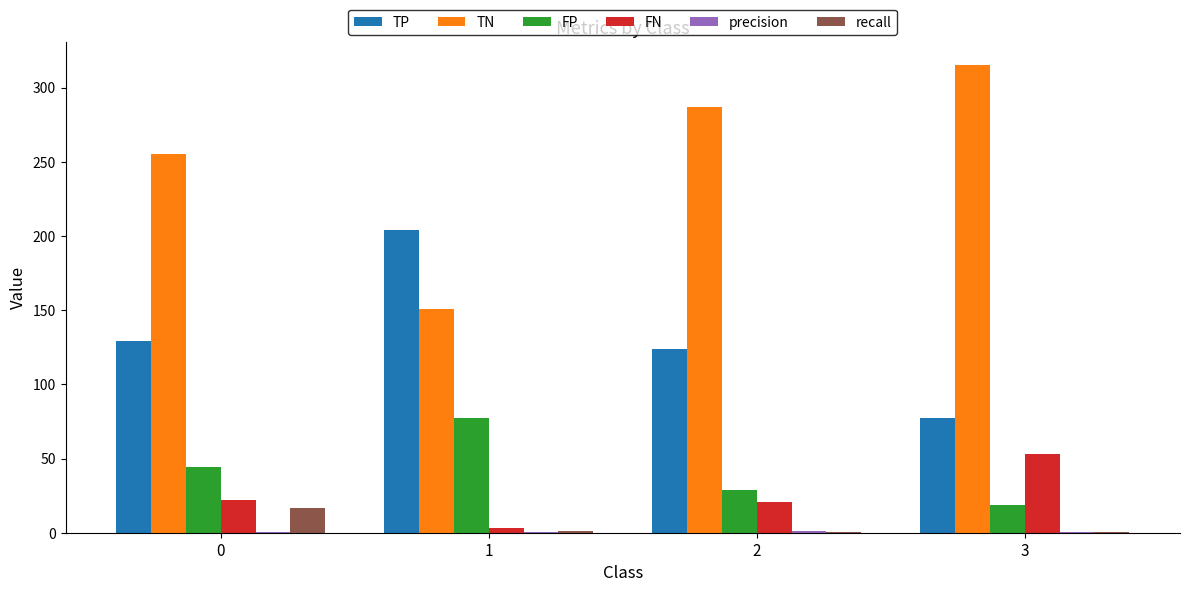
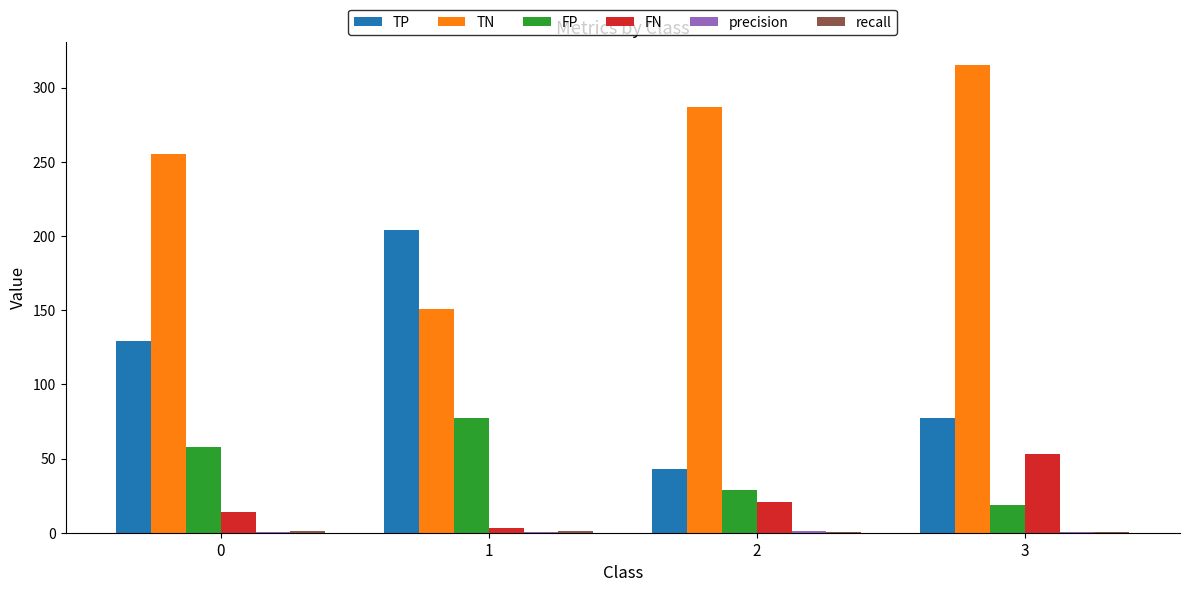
  {
    "TP": {
      "0": 129,
      "1": 204,
-     "2": 124,
+     "2": 43,
      "3": 77
    },
    "TN": {
      "0": 255,
      "1": 151,
      "2": 287,
      "3": 315
    },
    "FP": {
-     "0": 44,
+     "0": 58,
      "1": 77,
      "2": 29,
      "3": 19
    },
    "FN": {
-     "0": 22,
+     "0": 14,
      "1": 3,
      "2": 21,
      "3": 53
    },
    "recall": {
-     "0": 17
+     "0": 1
    }
  }
